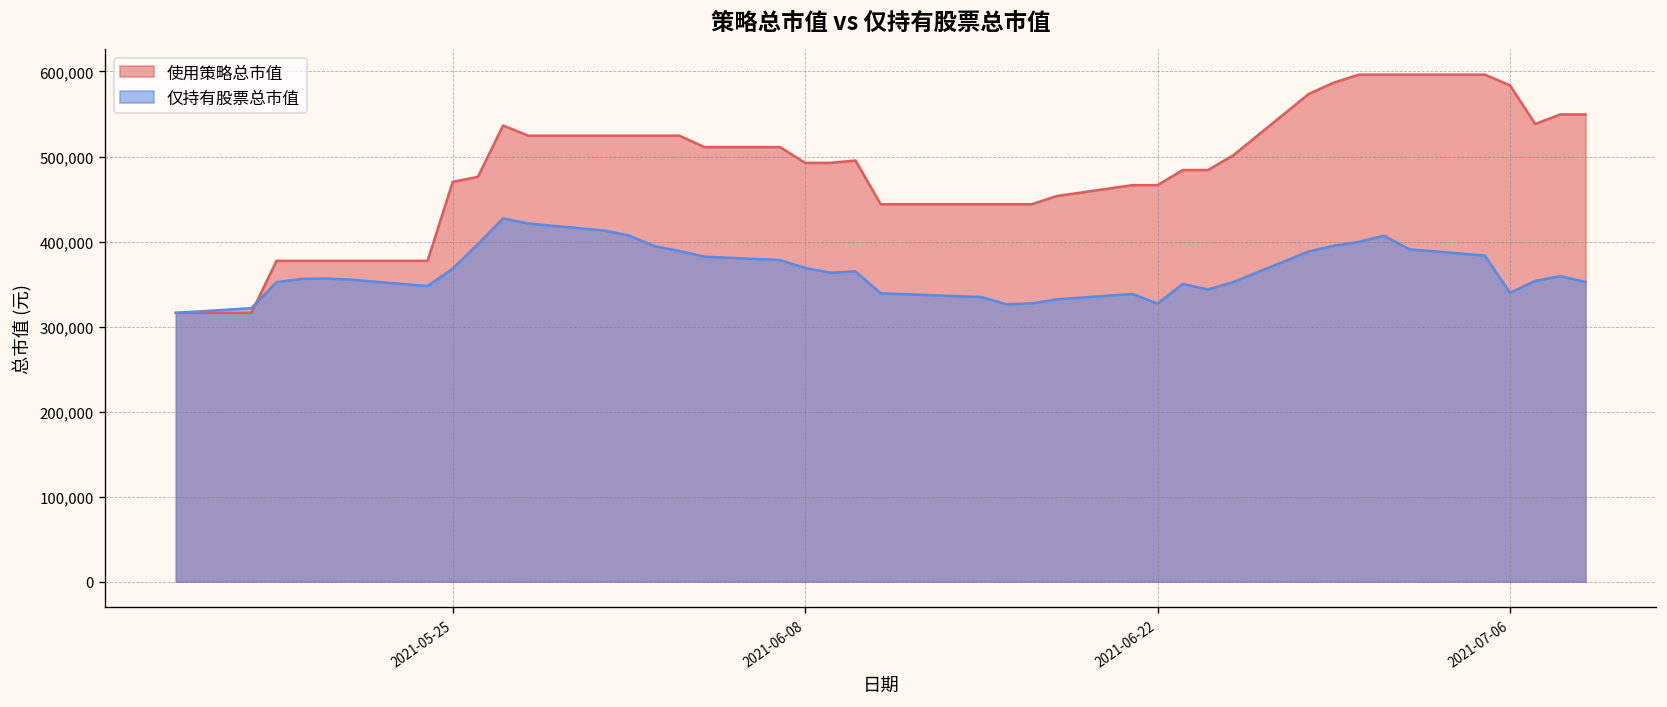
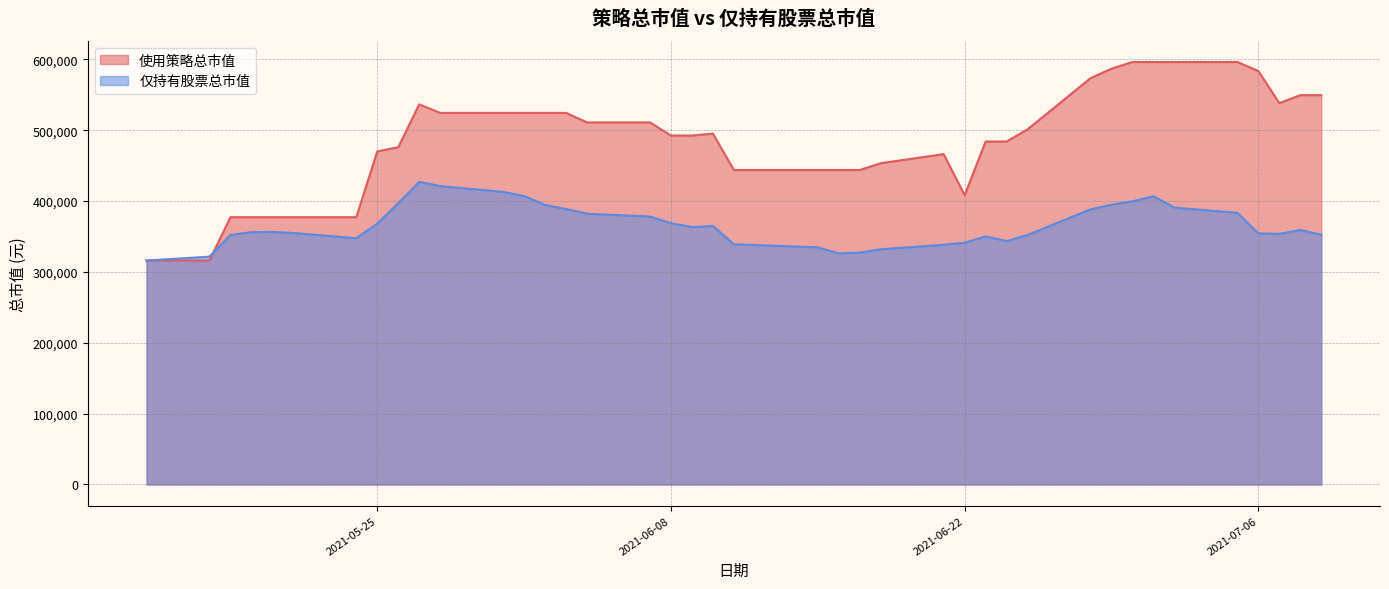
  {
    "使用策略总市值": {
      "2021-05-25": "470,000",
      "2021-06-08": "490,000",
-     "2021-06-22": "470,000",
+     "2021-06-22": "410,000",
      "2021-07-06": "580,000"
    },
    "仅持有股票总市值": {
      "2021-05-25": "370,000",
      "2021-06-08": "370,000",
-     "2021-06-22": "330,000",
-     "2021-07-06": "340,000"
+     "2021-06-22": "340,000",
+     "2021-07-06": "350,000"
    }
  }
